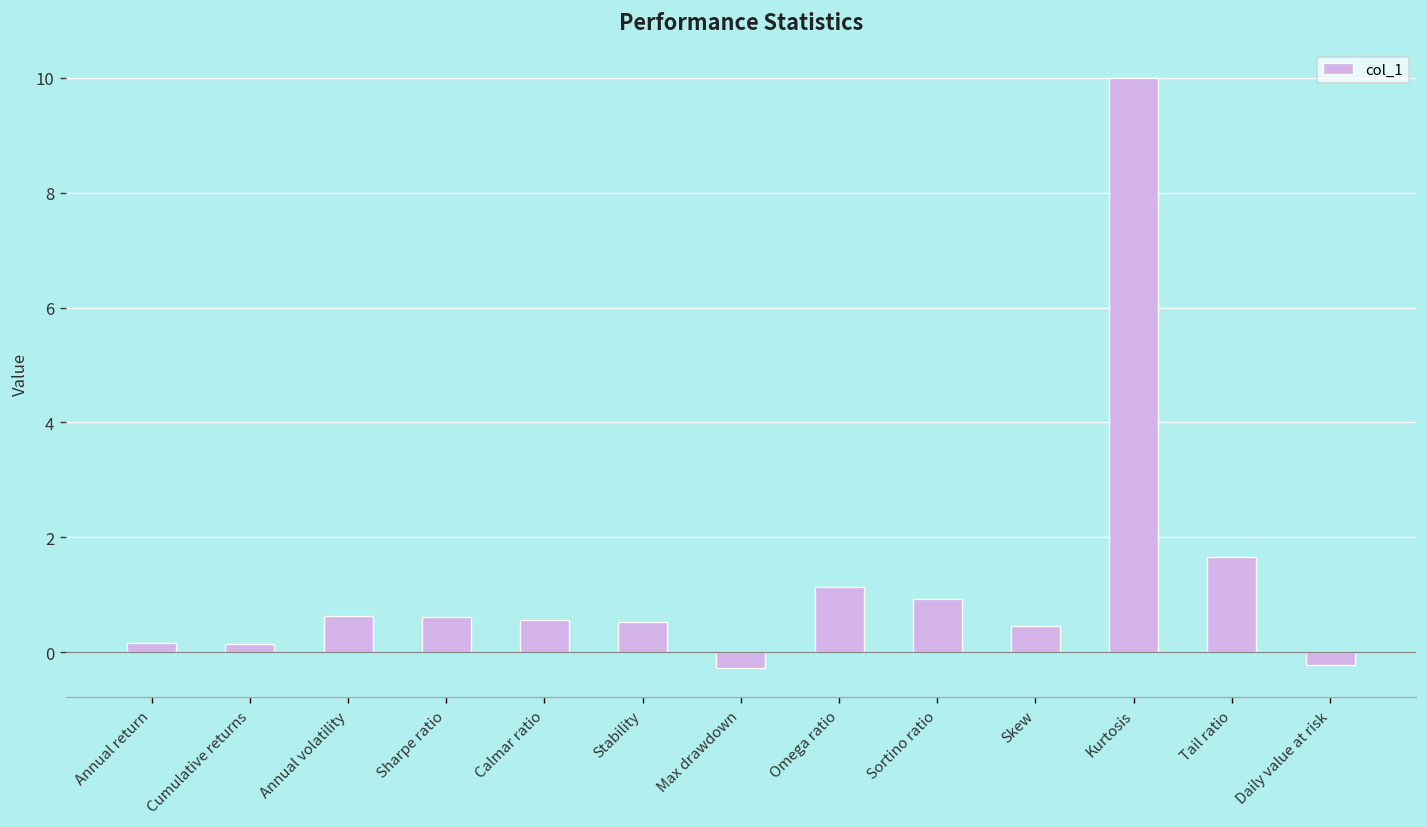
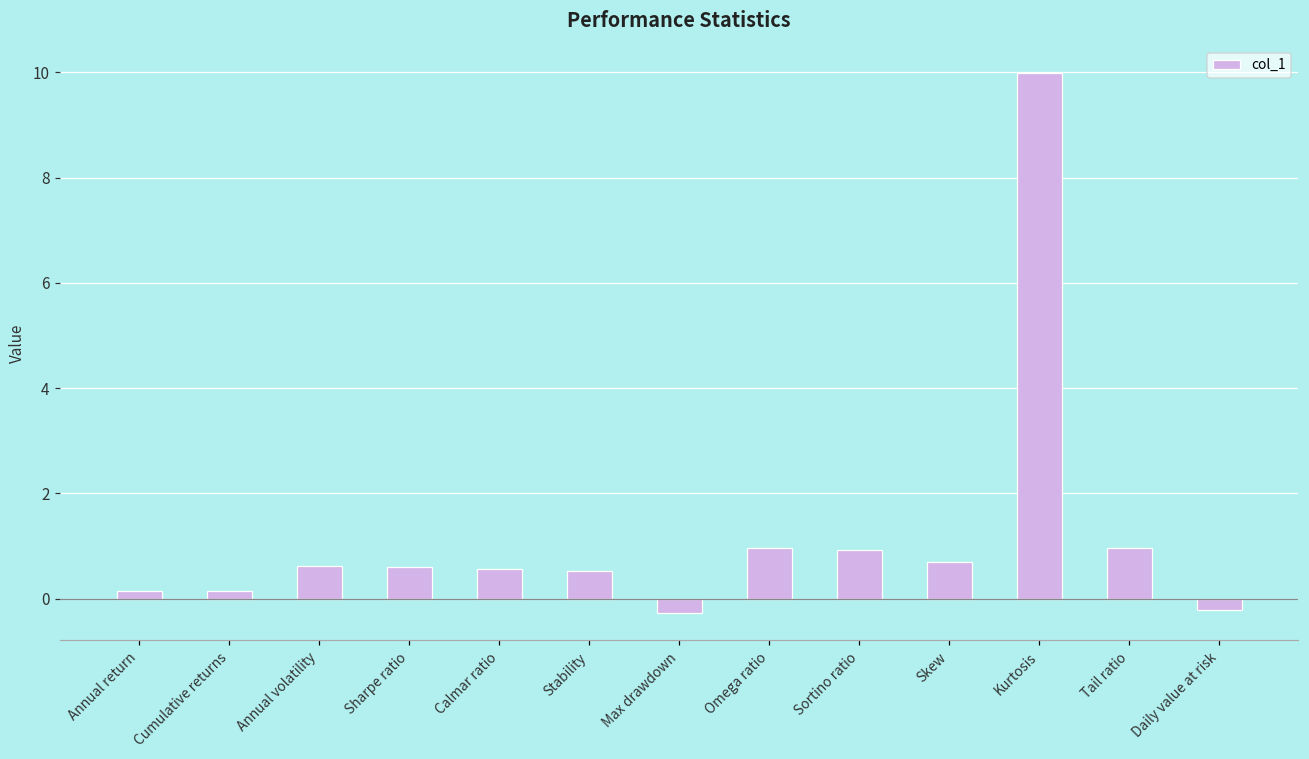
  {
    "Annual return": 0.2,
    "Cumulative returns": 0.1,
    "Annual volatility": 0.6,
    "Sharpe ratio": 0.6,
    "Calmar ratio": 0.6,
    "Stability": 0.5,
    "Max drawdown": -0.3,
-   "Omega ratio": 1.1,
+   "Omega ratio": 1.0,
    "Sortino ratio": 0.9,
-   "Skew": 0.5,
+   "Skew": 0.7,
    "Kurtosis": 10.0,
-   "Tail ratio": 1.7,
+   "Tail ratio": 1.0,
    "Daily value at risk": -0.2
  }
